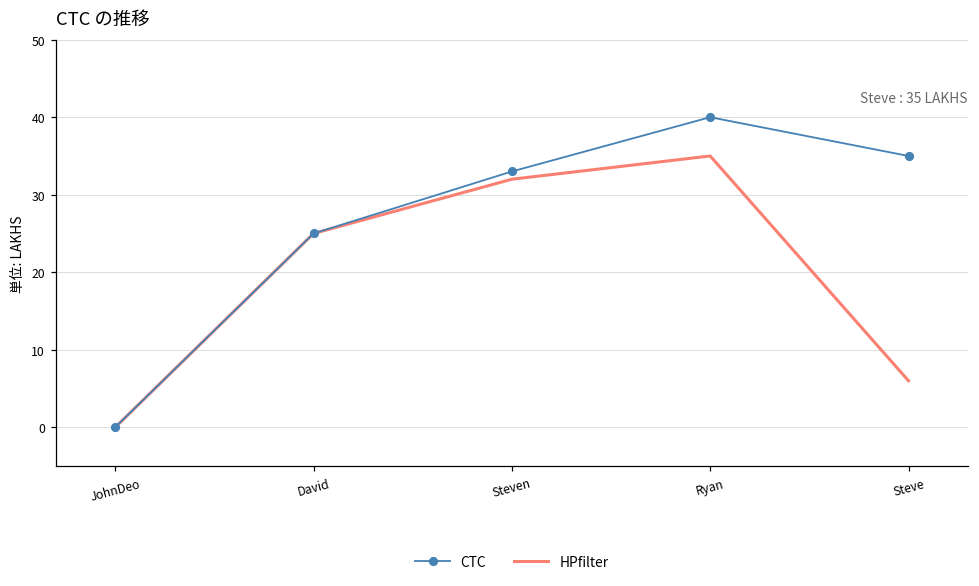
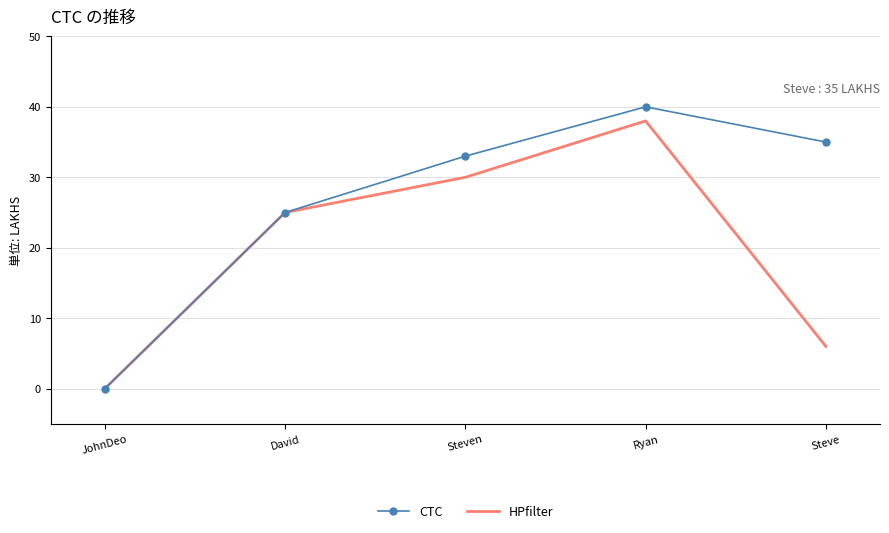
  {
    "CTC": {
      "Steven": 33,
      "Ryan": 40,
      "Steve": 35
    },
    "HPfilter": {
-     "Steven": 32,
-     "Ryan": 35,
+     "Steven": 30,
+     "Ryan": 38,
      "Steve": 6
    }
  }
